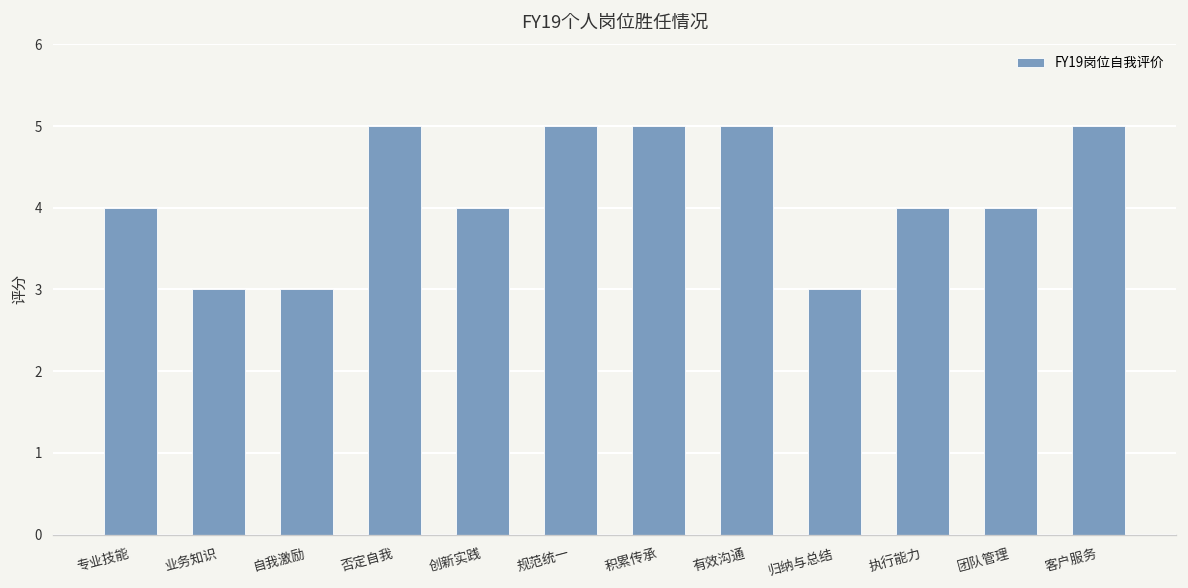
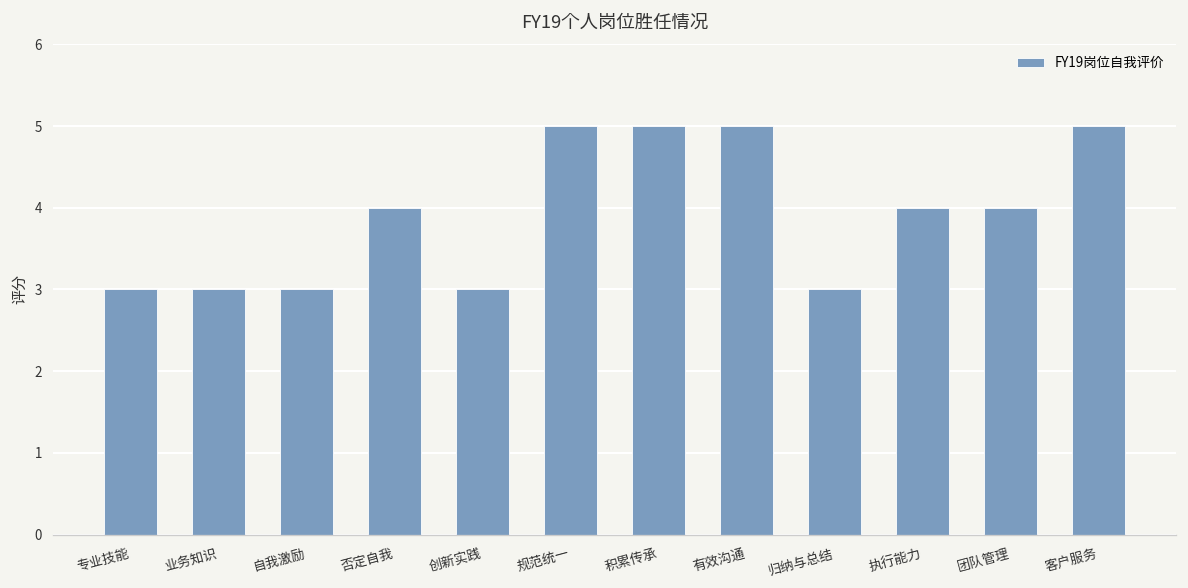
  {
-   "专业技能": 4,
+   "专业技能": 3,
    "业务知识": 3,
    "自我激励": 3,
-   "否定自我": 5,
-   "创新实践": 4,
+   "否定自我": 4,
+   "创新实践": 3,
    "规范统一": 5,
    "积累传承": 5,
    "有效沟通": 5,
    "归纳与总结": 3,
    "执行能力": 4,
    "团队管理": 4,
    "客户服务": 5
  }
